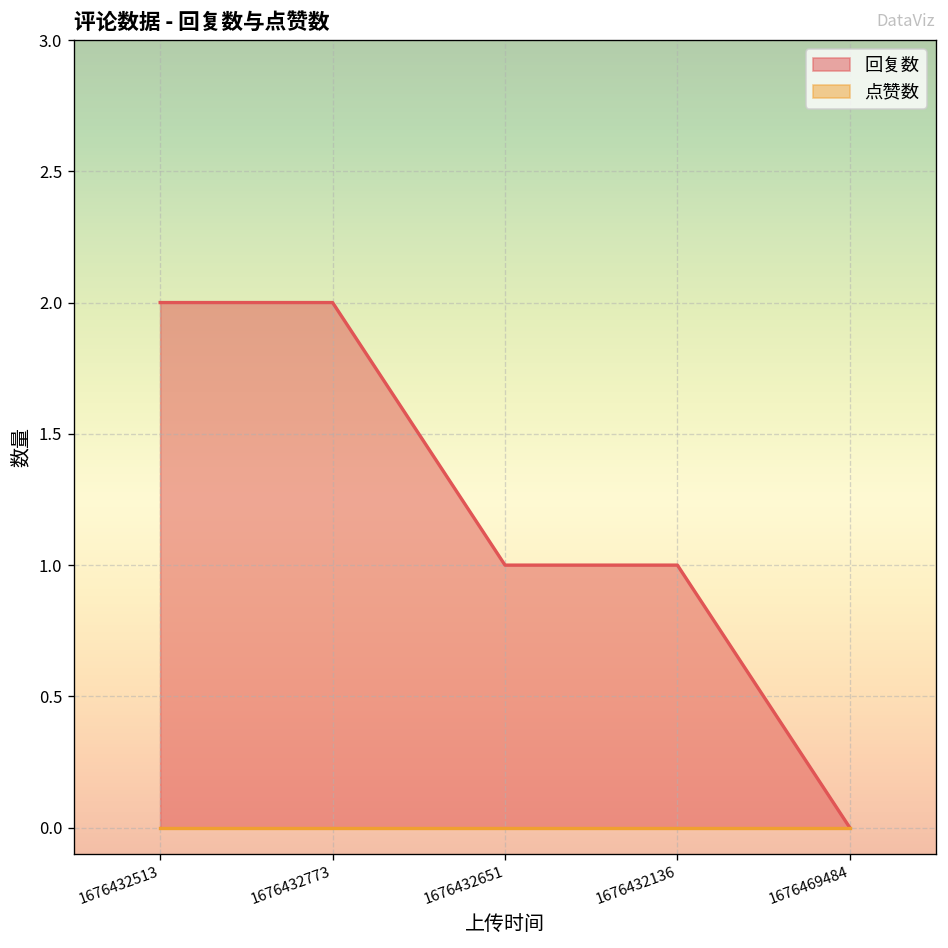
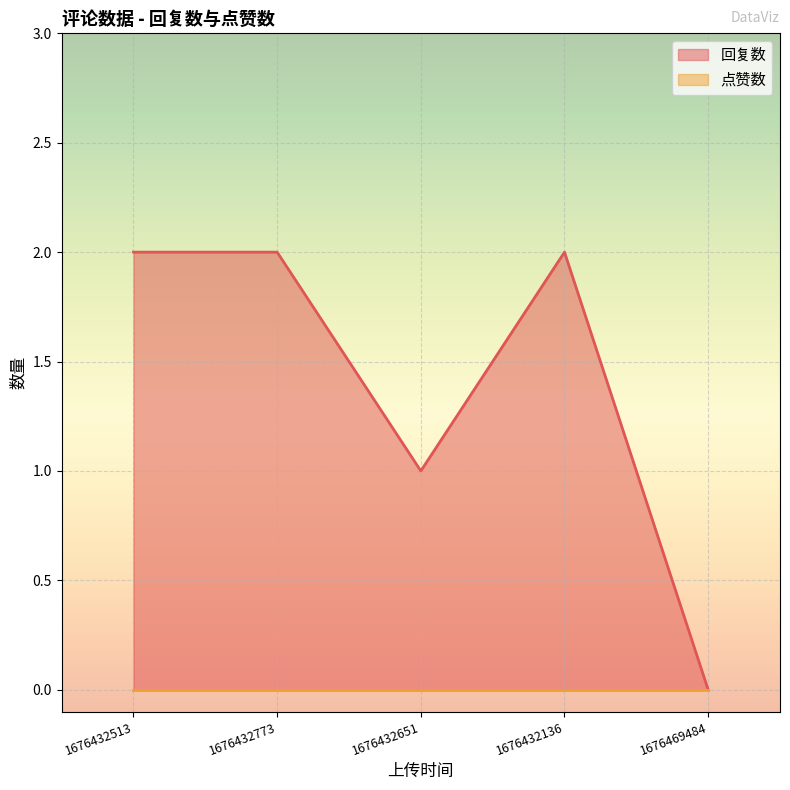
  {
    "回复数": {
      "1676432513": 2,
      "1676432773": 2,
      "1676432651": 1,
-     "1676432136": 1
+     "1676432136": 2
    },
    "点赞数": {
      "1676432513": 0,
      "1676432773": 0,
      "1676432651": 0,
      "1676432136": 0
    }
  }
